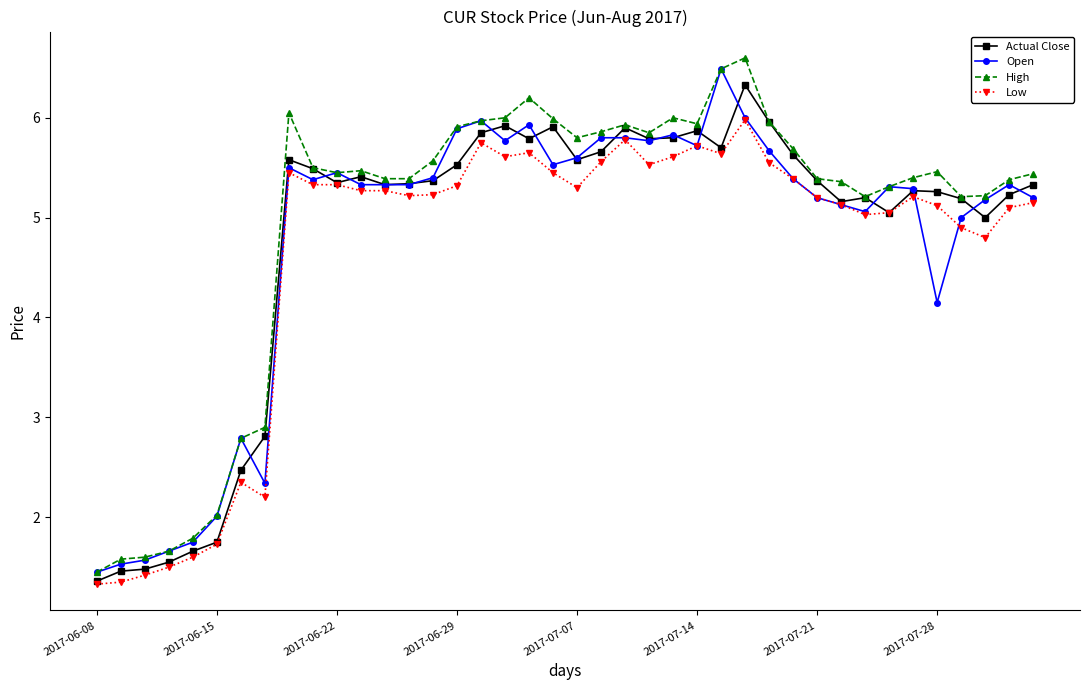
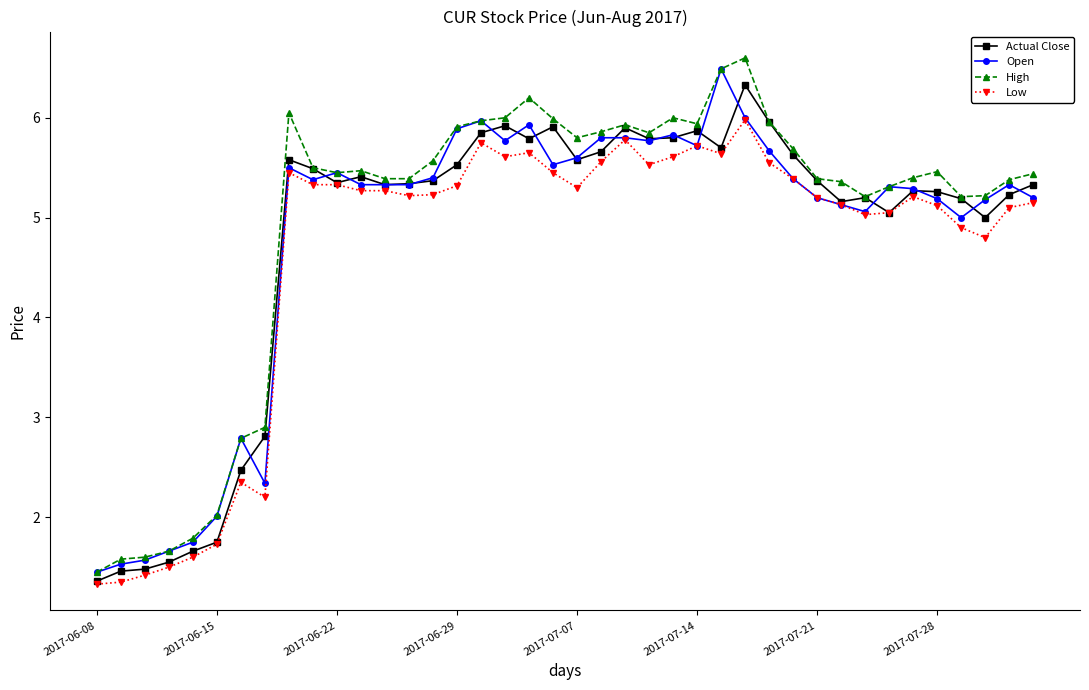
  {
    "Actual Close": {
      "2017-06-08": 1.4,
      "2017-06-29": 5.5,
      "2017-07-14": 5.9,
      "2017-07-28": 5.3
    },
    "Open": {
-     "2017-07-28": 4.2
+     "2017-07-28": 5.2
    },
    "High": {
      "2017-07-07": 5.8,
      "2017-07-14": 5.9,
      "2017-07-28": 5.5
    },
    "Low": {
      "2017-06-08": 1.3,
      "2017-06-29": 5.3,
      "2017-07-07": 5.3,
      "2017-07-28": 5.1
    }
  }
